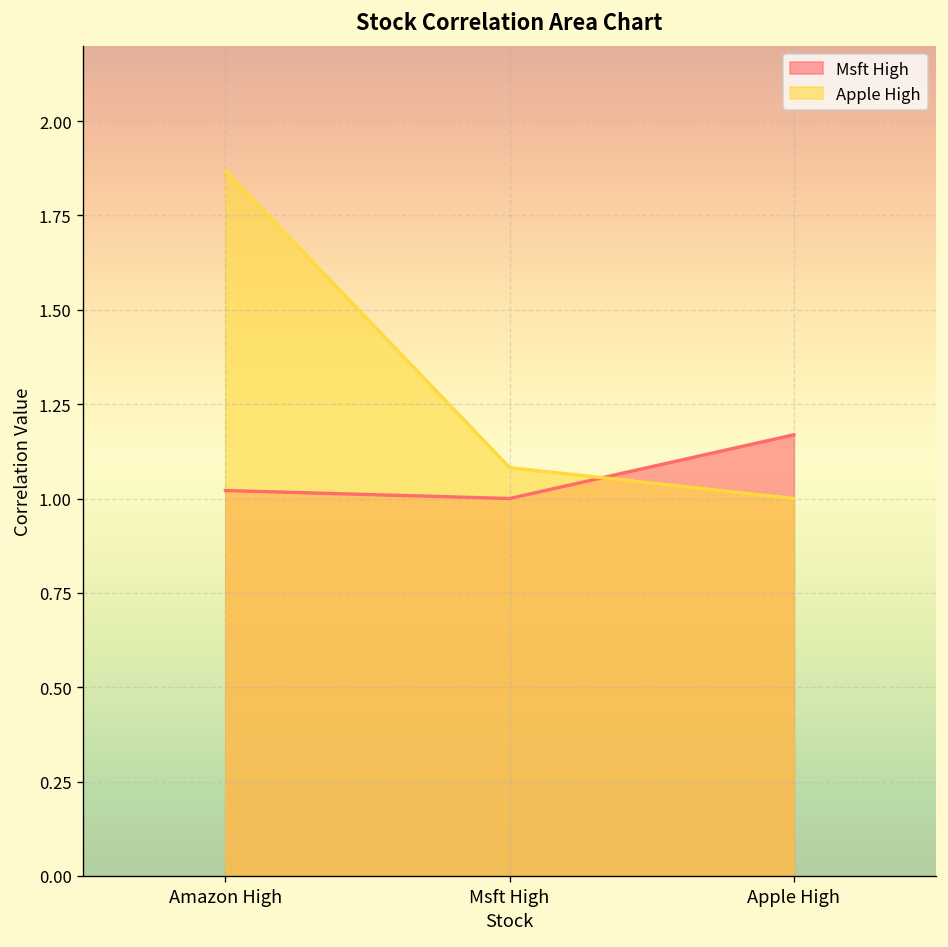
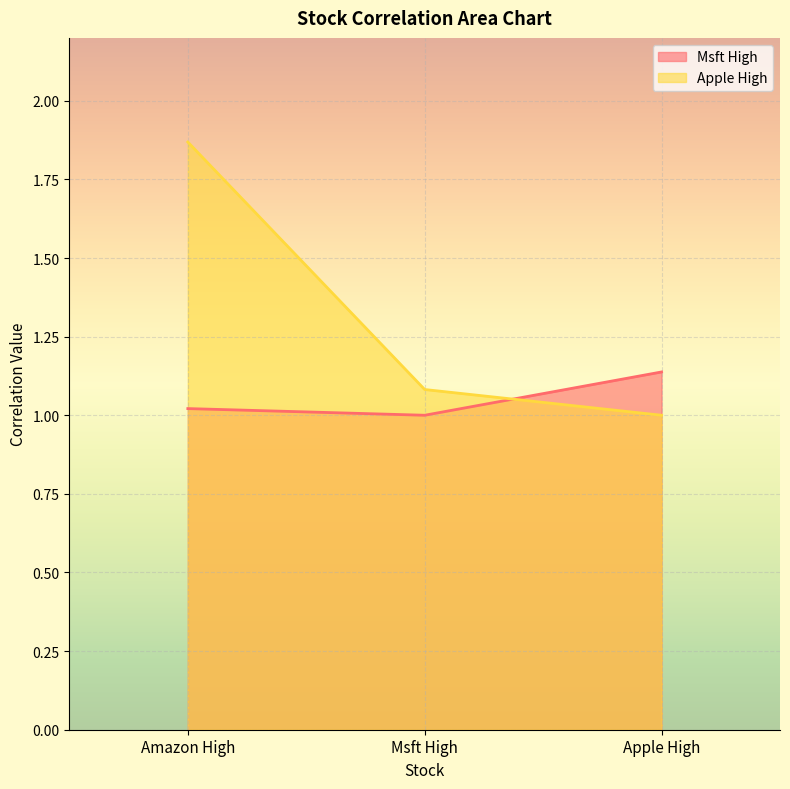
  {
    "Msft High": {
      "Amazon High": 1.02,
      "Msft High": 1.00,
-     "Apple High": 1.17
+     "Apple High": 1.14
    },
    "Apple High": {
      "Amazon High": 1.87,
      "Msft High": 1.08,
      "Apple High": 1.00
    }
  }
